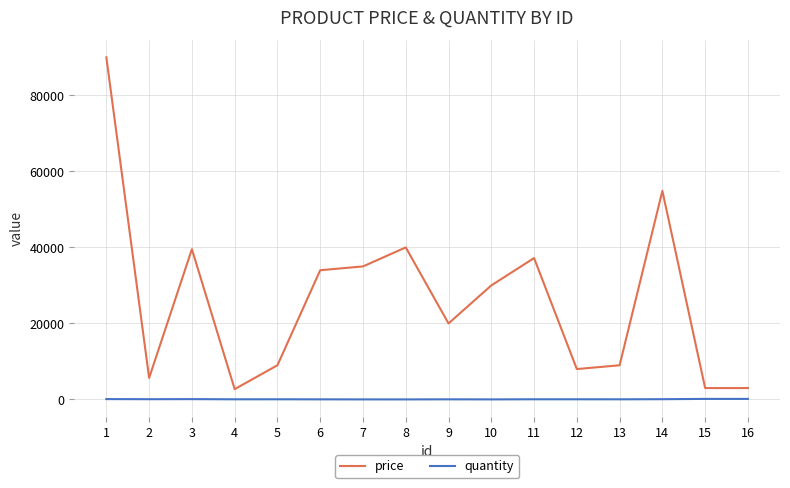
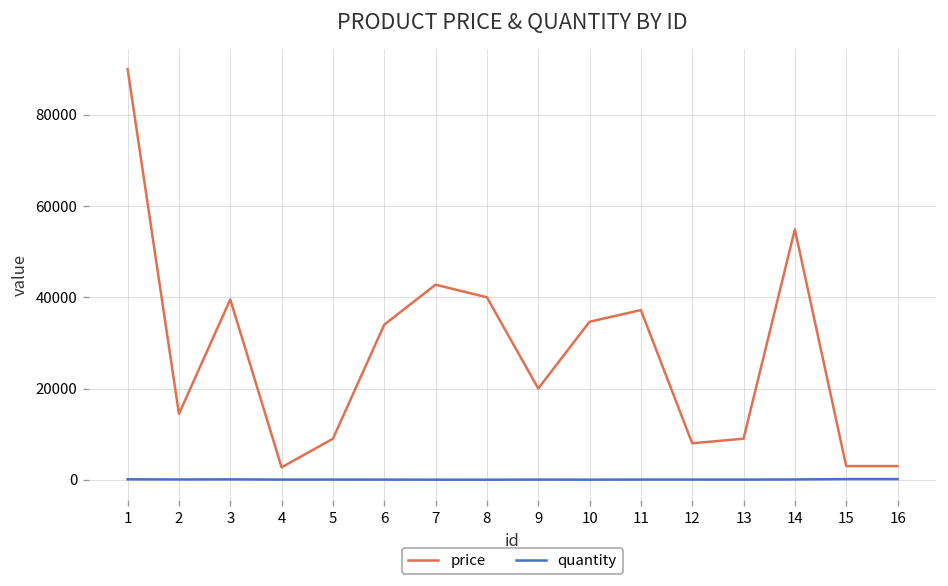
  {
    "price": {
      "1": 90000,
-     "2": 6000,
+     "2": 14000,
      "3": 40000,
      "4": 3000,
      "5": 9000,
      "6": 34000,
-     "7": 35000,
+     "7": 43000,
      "8": 40000,
      "9": 20000,
-     "10": 30000,
+     "10": 35000,
      "11": 37000,
      "12": 8000,
      "13": 9000,
      "14": 55000,
      "15": 3000,
      "16": 3000
    },
    "quantity": {
      "1": 0,
      "2": 0,
      "3": 0,
      "4": 0,
      "5": 0,
      "6": 0,
      "7": 0,
      "8": 0,
      "9": 0,
      "10": 0,
      "11": 0,
      "12": 0,
      "13": 0,
      "14": 0,
      "15": 0,
      "16": 0
    }
  }
